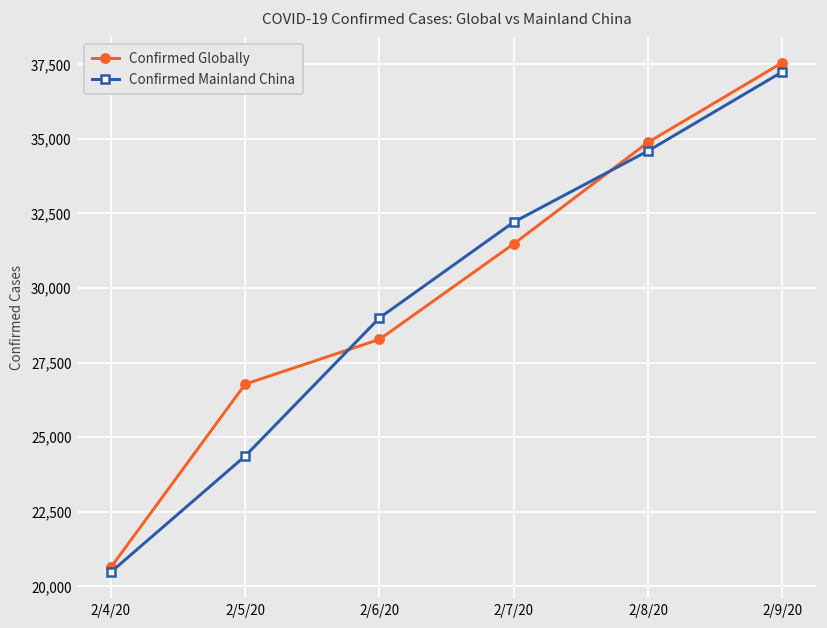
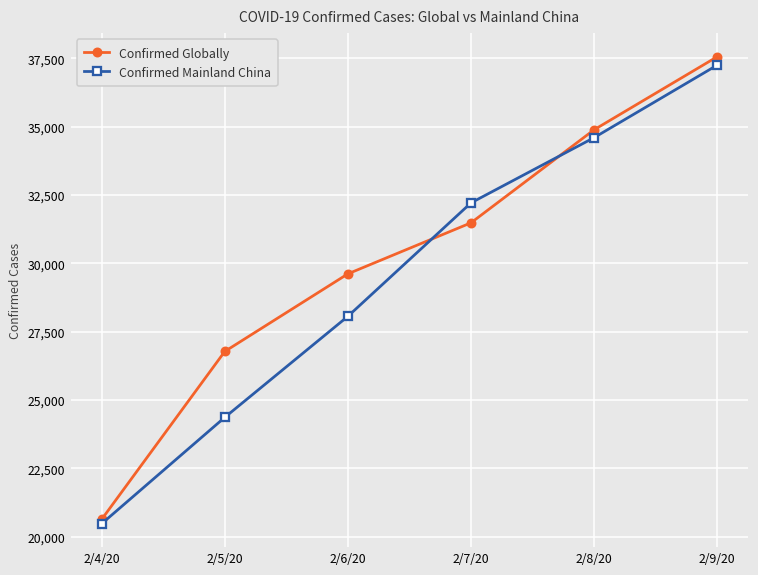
  {
    "Confirmed Globally": {
      "2/4/20": "20,600",
      "2/5/20": "26,800",
-     "2/6/20": "28,300",
+     "2/6/20": "29,600",
      "2/7/20": "31,500",
      "2/8/20": "34,900",
      "2/9/20": "37,600"
    },
    "Confirmed Mainland China": {
      "2/4/20": "20,500",
      "2/5/20": "24,400",
-     "2/6/20": "29,000",
+     "2/6/20": "28,100",
      "2/7/20": "32,200",
      "2/8/20": "34,600",
      "2/9/20": "37,300"
    }
  }
